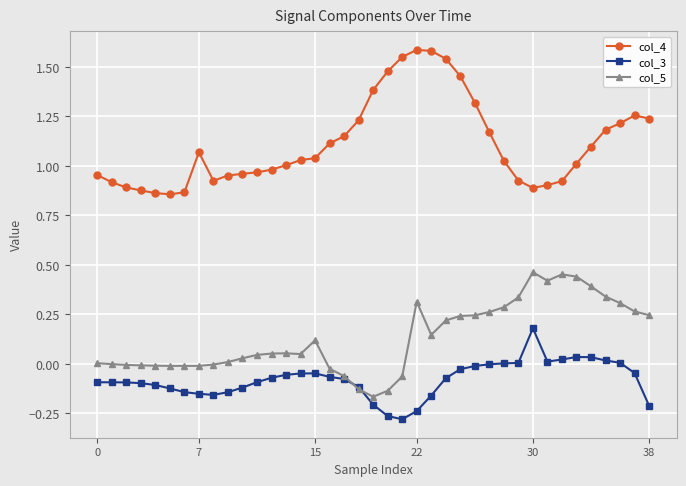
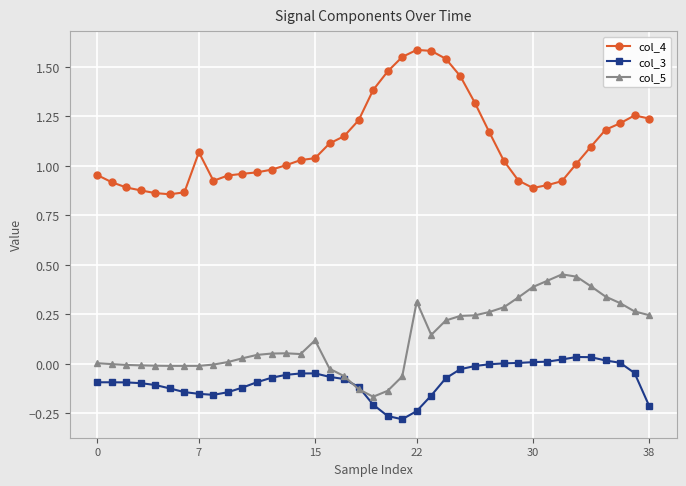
  {
    "col_4": {
      "0": 0.95,
      "7": 1.07,
      "15": 1.04,
      "22": 1.59,
      "30": 0.89,
      "38": 1.24
    },
    "col_3": {
      "0": -0.09,
      "7": -0.15,
      "15": -0.05,
      "22": -0.24,
-     "30": 0.18,
+     "30": 0.01,
      "38": -0.21
    },
    "col_5": {
      "0": 0.00,
      "7": -0.01,
      "15": 0.12,
      "22": 0.31,
-     "30": 0.46,
+     "30": 0.39,
      "38": 0.25
    }
  }
